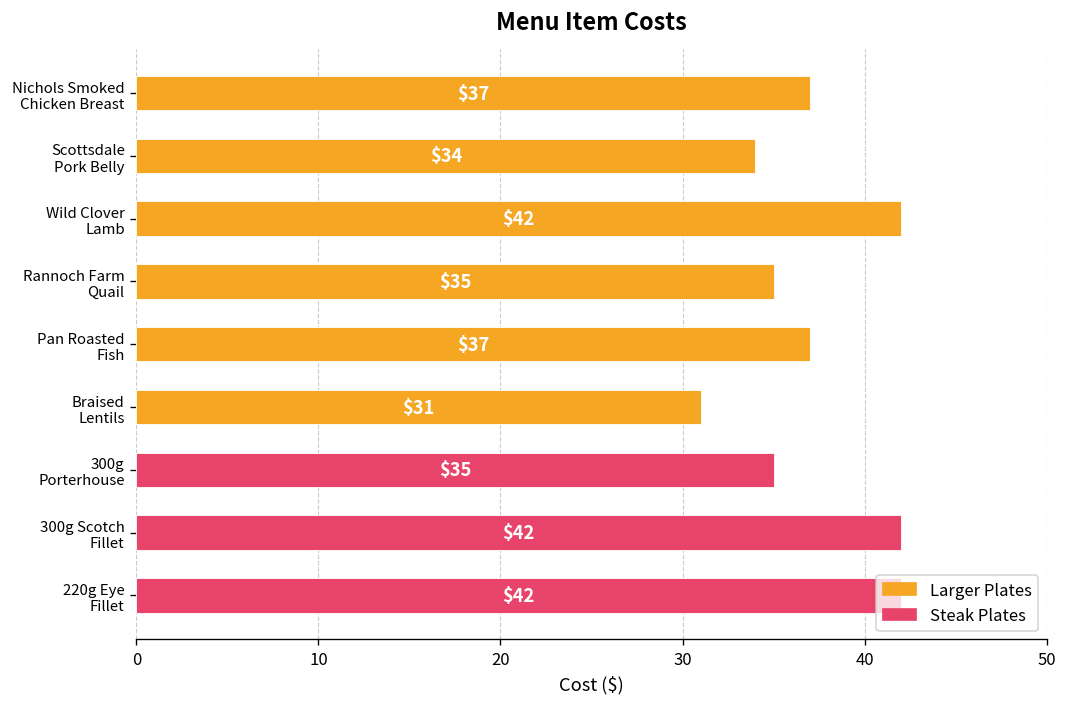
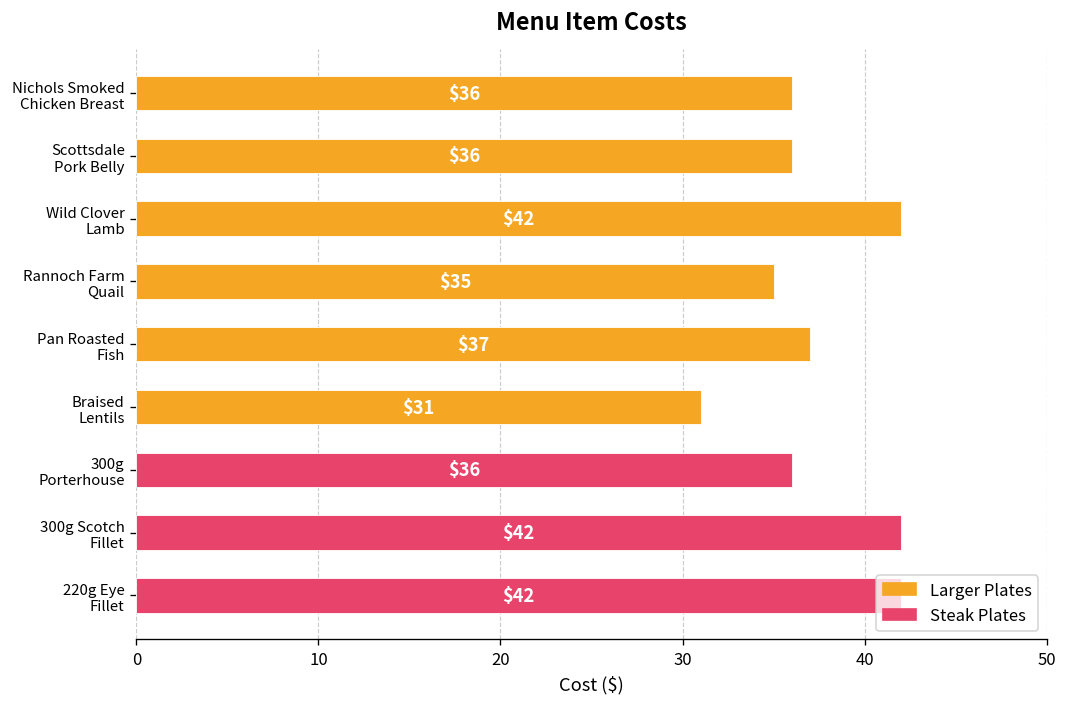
  {
-   "Nichols Smoked Chicken Breast": "$37",
-   "Scottsdale Pork Belly": "$34",
+   "Nichols Smoked Chicken Breast": "$36",
+   "Scottsdale Pork Belly": "$36",
    "Wild Clover Lamb": "$42",
    "Rannoch Farm Quail": "$35",
    "Pan Roasted Fish": "$37",
    "Braised Lentils": "$31",
-   "300g Porterhouse": "$35",
+   "300g Porterhouse": "$36",
    "300g Scotch Fillet": "$42"
  }
